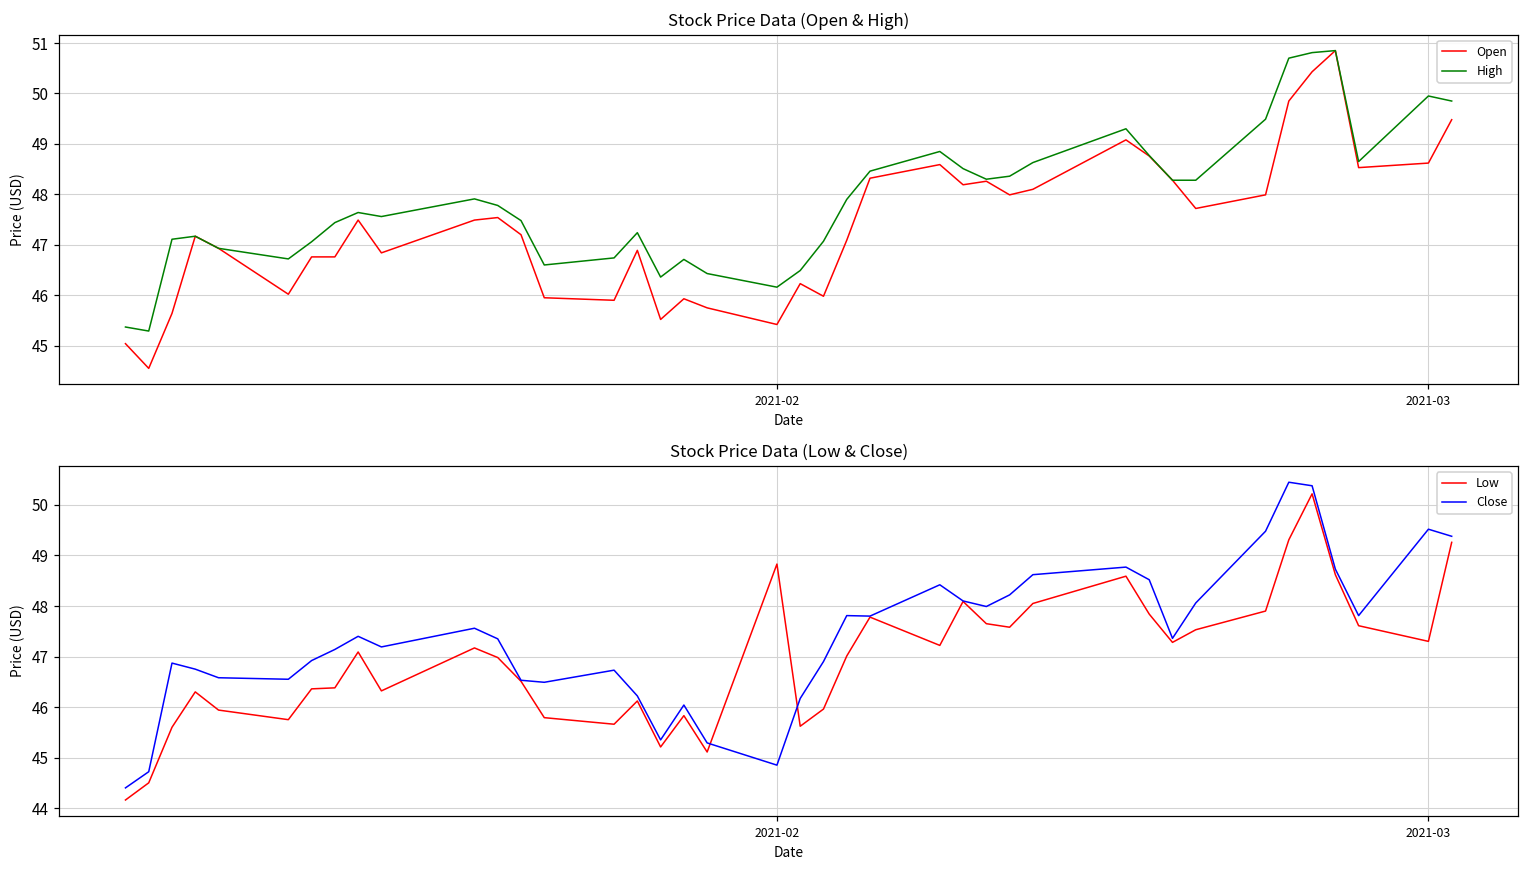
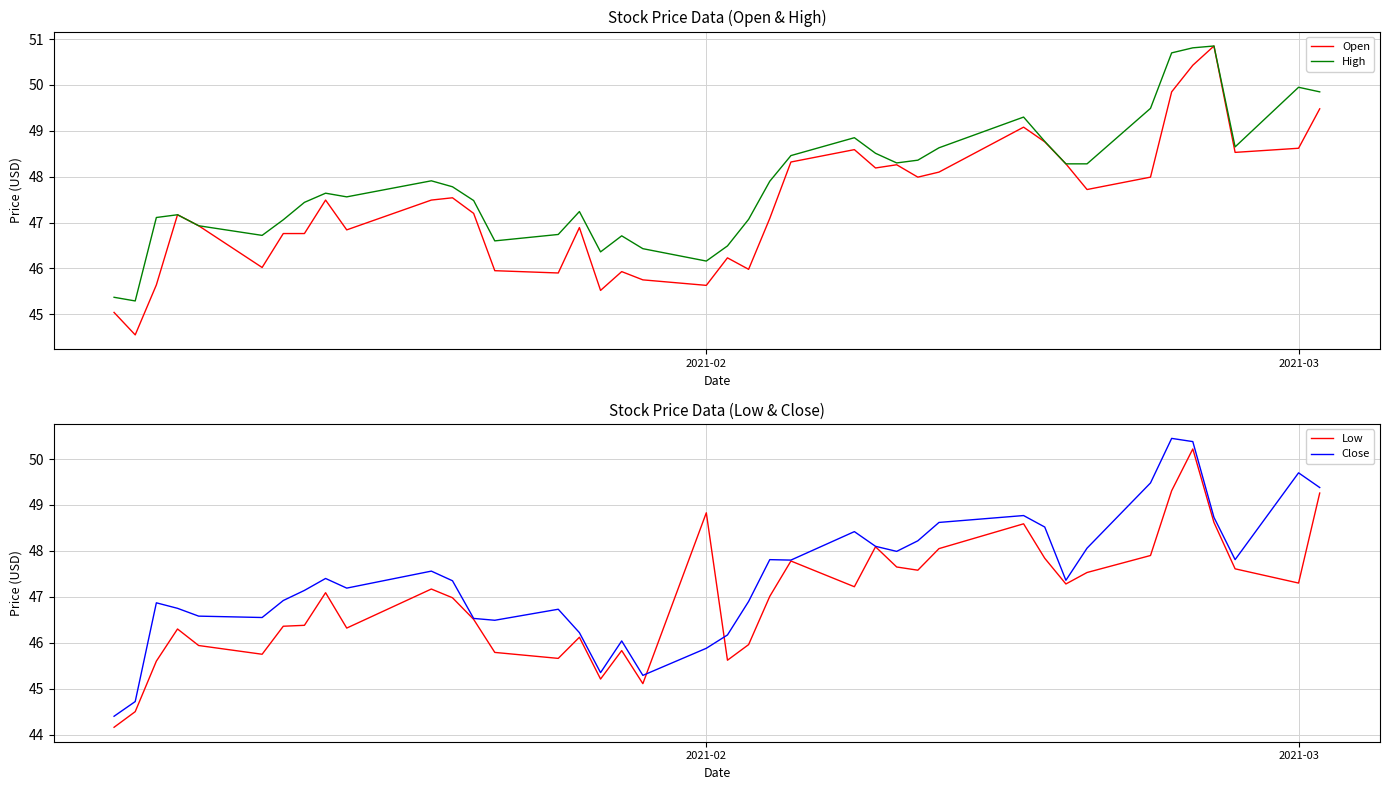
  {
    "Stock Price Data (Open & High)": {
      "Open": {
-       "2021-02": 45.4,
+       "2021-02": 45.6,
        "2021-03": 48.6
      },
      "High": {
        "2021-02": 46.2,
        "2021-03": 50.0
      }
    },
    "Stock Price Data (Low & Close)": {
      "Low": {
        "2021-02": 48.8,
        "2021-03": 47.3
      },
      "Close": {
-       "2021-02": 44.9,
-       "2021-03": 49.5
+       "2021-02": 45.9,
+       "2021-03": 49.7
      }
    }
  }
